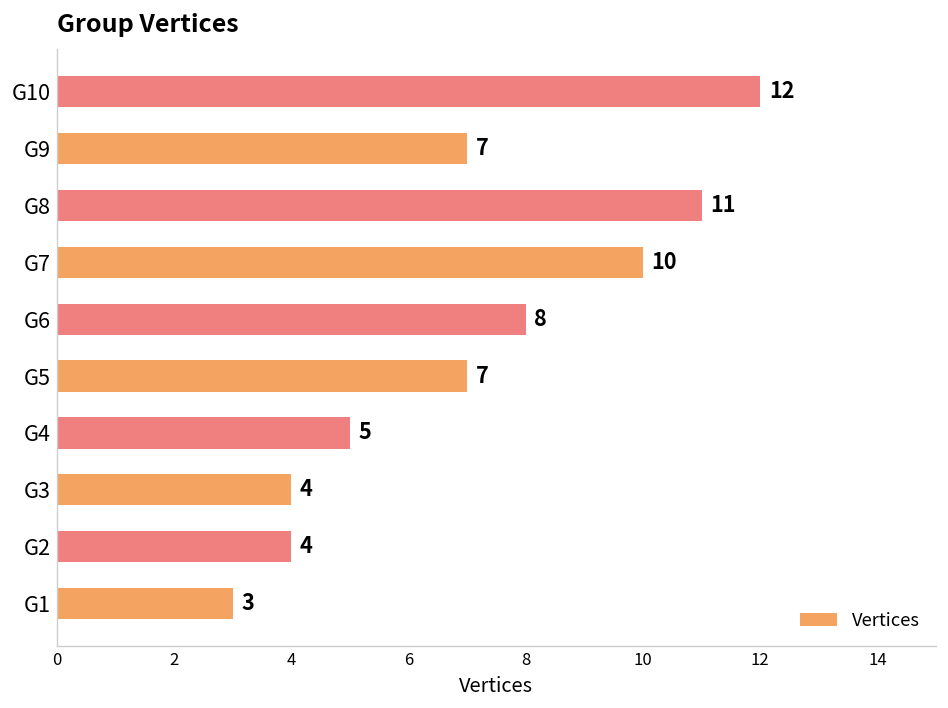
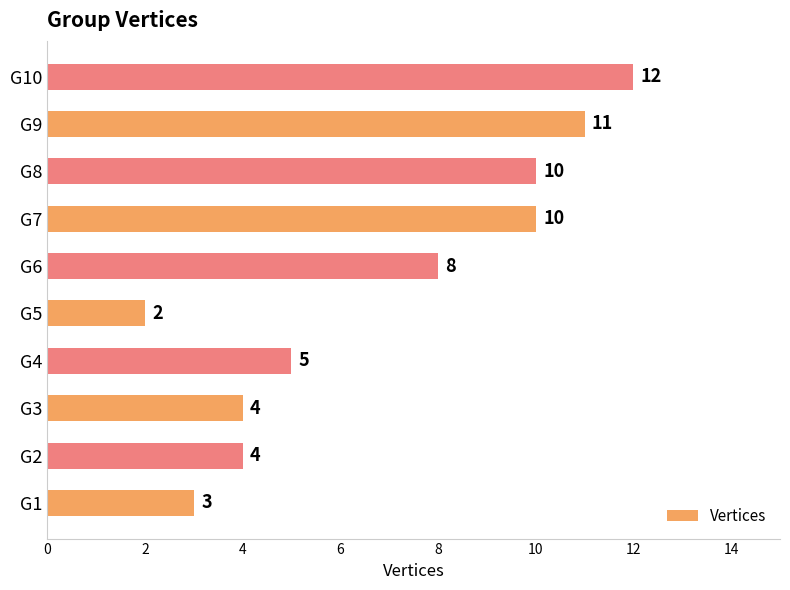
  {
    "G10": 12,
-   "G9": 7,
-   "G8": 11,
+   "G9": 11,
+   "G8": 10,
    "G7": 10,
    "G6": 8,
-   "G5": 7,
+   "G5": 2,
    "G4": 5,
    "G3": 4,
    "G2": 4,
    "G1": 3
  }
